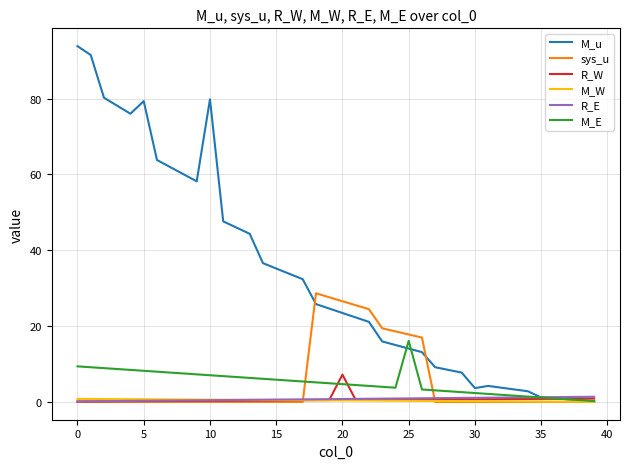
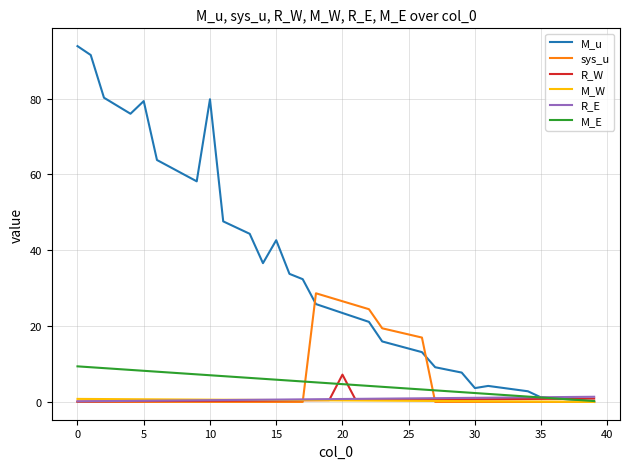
  {
    "M_u": {
      "0": 94,
      "5": 79,
      "10": 80,
-     "15": 35,
+     "15": 43,
      "20": 23,
      "25": 14,
      "30": 4
    },
    "sys_u": {
      "20": 27,
      "25": 18
    },
    "R_W": {
      "20": 7
    },
    "M_E": {
      "0": 9,
      "5": 8,
      "10": 7,
      "15": 6,
      "20": 5,
-     "25": 16,
+     "25": 4,
      "30": 2
    }
  }
